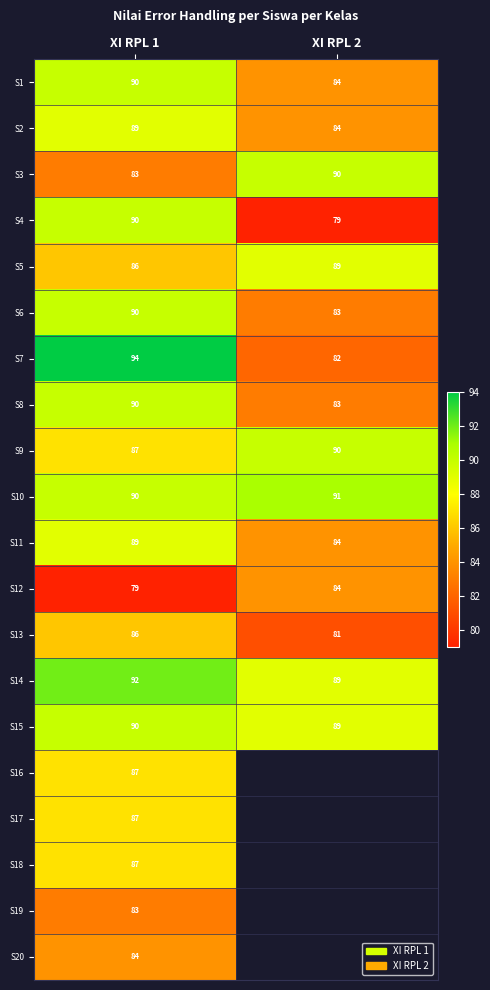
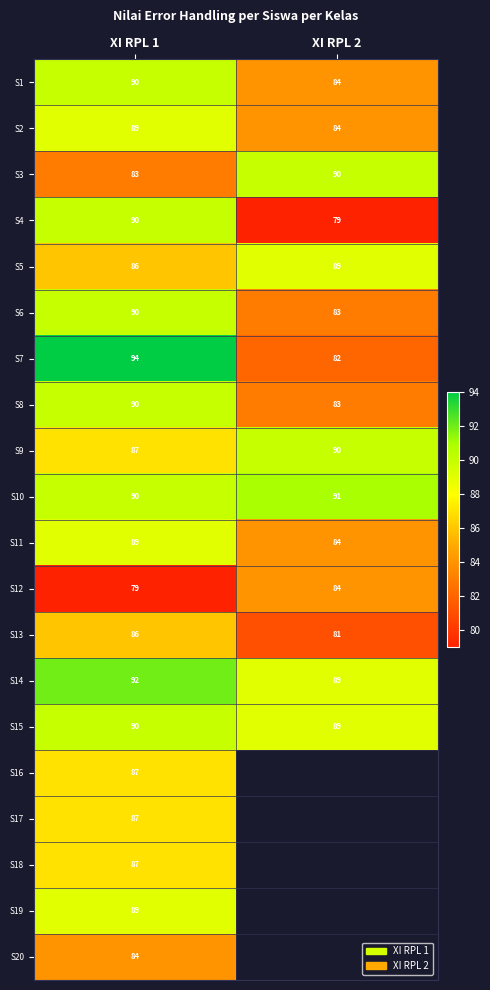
  {
    "S1": {
      "XI RPL 1": 90,
      "XI RPL 2": 84
    },
    "S2": {
      "XI RPL 1": 89,
      "XI RPL 2": 84
    },
    "S3": {
      "XI RPL 1": 83,
      "XI RPL 2": 90
    },
    "S4": {
      "XI RPL 1": 90,
      "XI RPL 2": 79
    },
    "S5": {
      "XI RPL 1": 86,
      "XI RPL 2": 89
    },
    "S6": {
      "XI RPL 1": 90,
      "XI RPL 2": 83
    },
    "S7": {
      "XI RPL 1": 94,
      "XI RPL 2": 82
    },
    "S8": {
      "XI RPL 1": 90,
      "XI RPL 2": 83
    },
    "S9": {
      "XI RPL 1": 87,
      "XI RPL 2": 90
    },
    "S10": {
      "XI RPL 1": 90,
      "XI RPL 2": 91
    },
    "S11": {
      "XI RPL 1": 89,
      "XI RPL 2": 84
    },
    "S12": {
      "XI RPL 1": 79,
      "XI RPL 2": 84
    },
    "S13": {
      "XI RPL 1": 86,
      "XI RPL 2": 81
    },
    "S14": {
      "XI RPL 1": 92,
      "XI RPL 2": 89
    },
    "S15": {
      "XI RPL 1": 90,
      "XI RPL 2": 89
    },
    "S16": {
      "XI RPL 1": 87
    },
    "S17": {
      "XI RPL 1": 87
    },
    "S18": {
      "XI RPL 1": 87
    },
    "S19": {
-     "XI RPL 1": 83
+     "XI RPL 1": 89
    },
    "S20": {
      "XI RPL 1": 84
    }
  }
